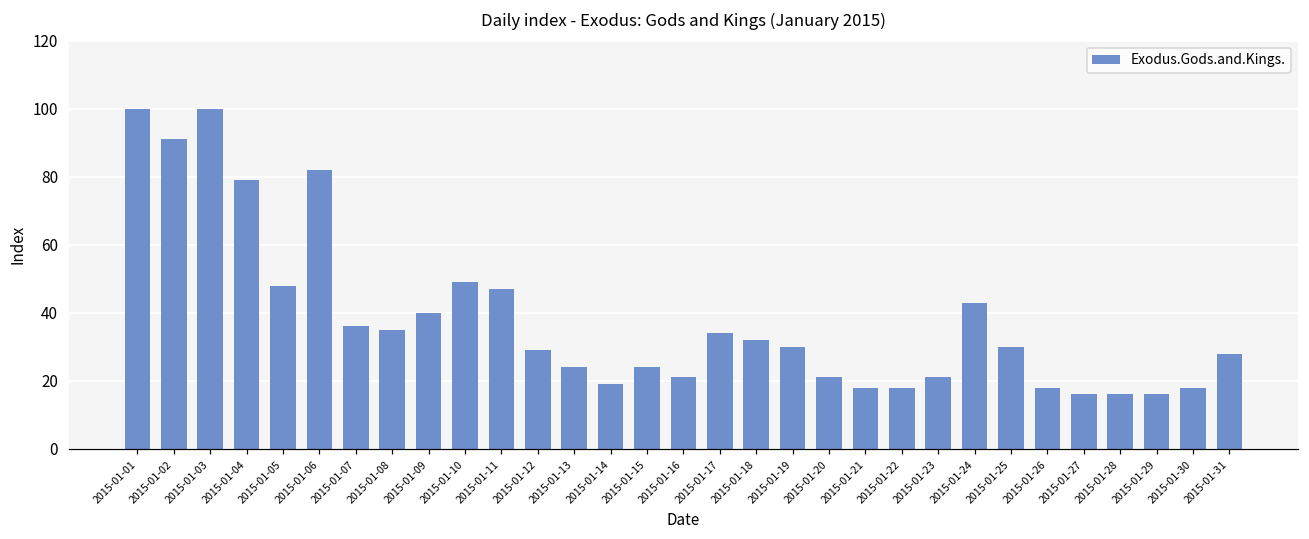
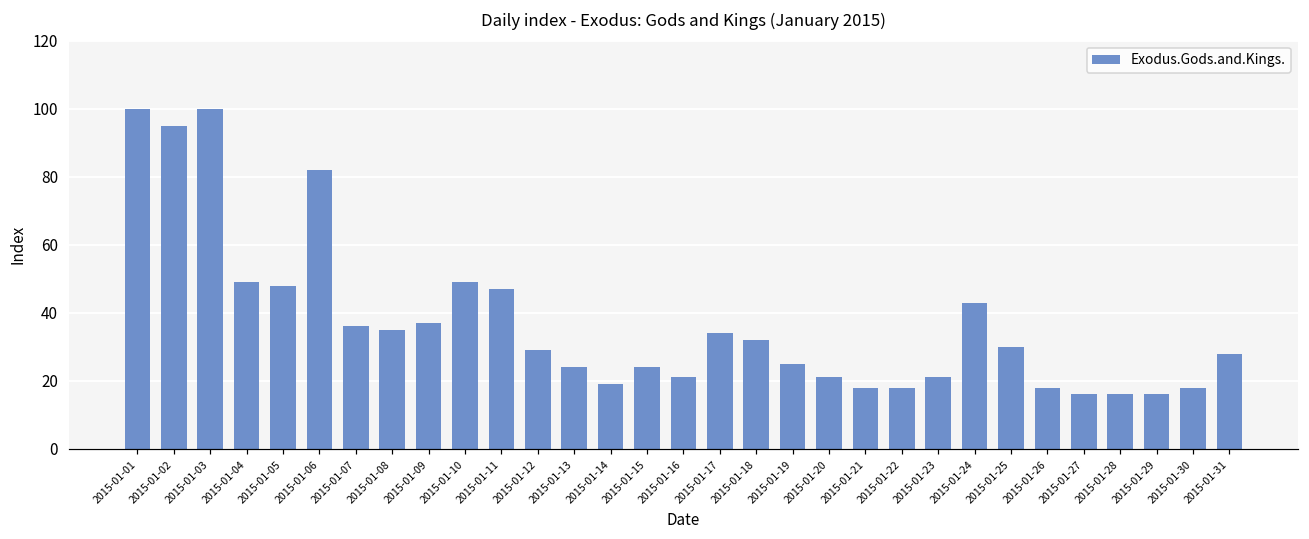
  {
    "2015-01-01": 100,
-   "2015-01-02": 91,
+   "2015-01-02": 95,
    "2015-01-03": 100,
-   "2015-01-04": 79,
+   "2015-01-04": 49,
    "2015-01-05": 48,
    "2015-01-06": 82,
    "2015-01-07": 36,
    "2015-01-08": 35,
-   "2015-01-09": 40,
+   "2015-01-09": 37,
    "2015-01-10": 49,
    "2015-01-11": 47,
    "2015-01-12": 29,
    "2015-01-13": 24,
    "2015-01-14": 19,
    "2015-01-15": 24,
    "2015-01-16": 21,
    "2015-01-17": 34,
    "2015-01-18": 32,
-   "2015-01-19": 30,
+   "2015-01-19": 25,
    "2015-01-20": 21,
    "2015-01-21": 18,
    "2015-01-22": 18,
    "2015-01-23": 21,
    "2015-01-24": 43,
    "2015-01-25": 30,
    "2015-01-26": 18,
    "2015-01-27": 16,
    "2015-01-28": 16,
    "2015-01-29": 16,
    "2015-01-30": 18,
    "2015-01-31": 28
  }
